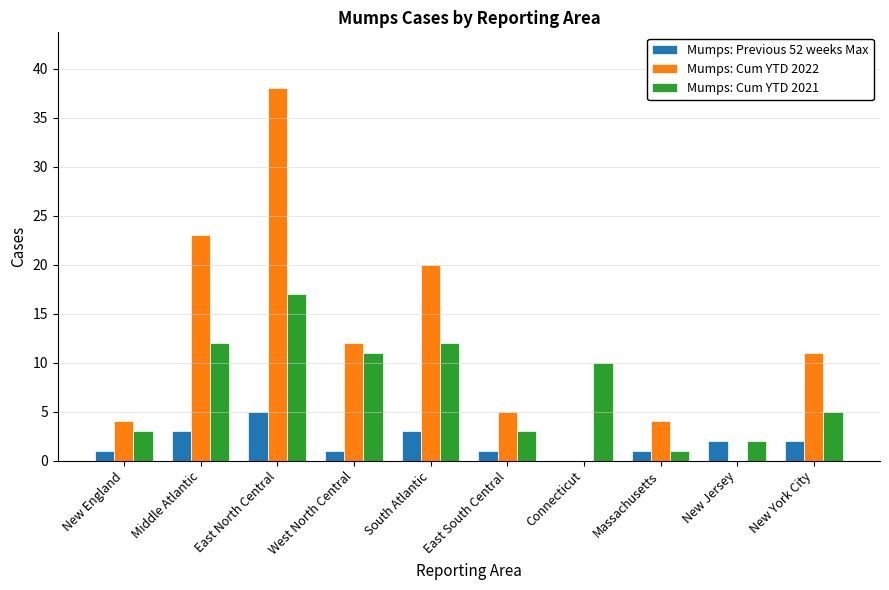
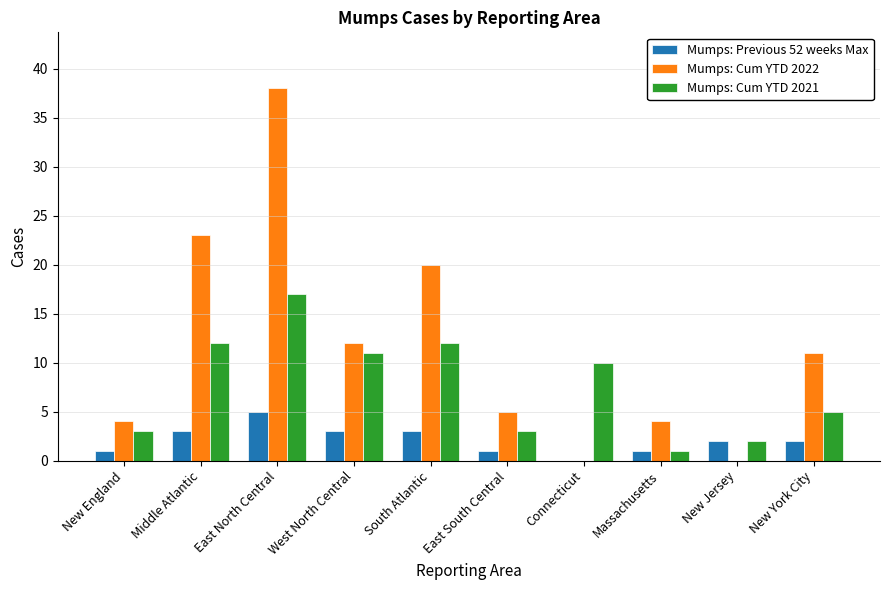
  {
    "Mumps: Previous 52 weeks Max": {
      "New England": 1,
      "Middle Atlantic": 3,
      "East North Central": 5,
-     "West North Central": 1,
+     "West North Central": 3,
      "South Atlantic": 3,
      "East South Central": 1,
      "Connecticut": 0,
      "Massachusetts": 1,
      "New Jersey": 2,
      "New York City": 2
    },
    "Mumps: Cum YTD 2022": {
      "New England": 4,
      "Middle Atlantic": 23,
      "East North Central": 38,
      "West North Central": 12,
      "South Atlantic": 20,
      "East South Central": 5,
      "Connecticut": 0,
      "Massachusetts": 4,
      "New Jersey": 0,
      "New York City": 11
    },
    "Mumps: Cum YTD 2021": {
      "New England": 3,
      "Middle Atlantic": 12,
      "East North Central": 17,
      "West North Central": 11,
      "South Atlantic": 12,
      "East South Central": 3,
      "Connecticut": 10,
      "Massachusetts": 1,
      "New Jersey": 2,
      "New York City": 5
    }
  }
